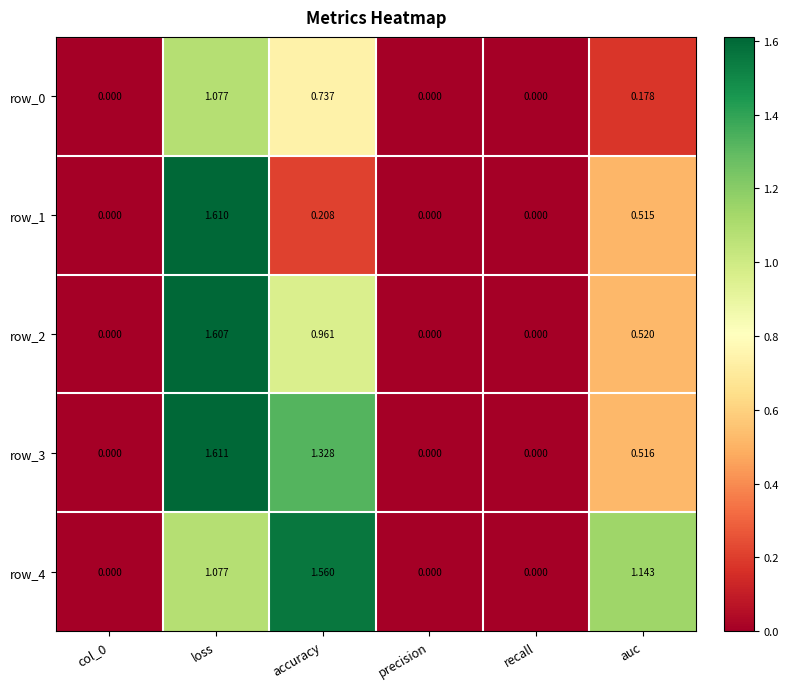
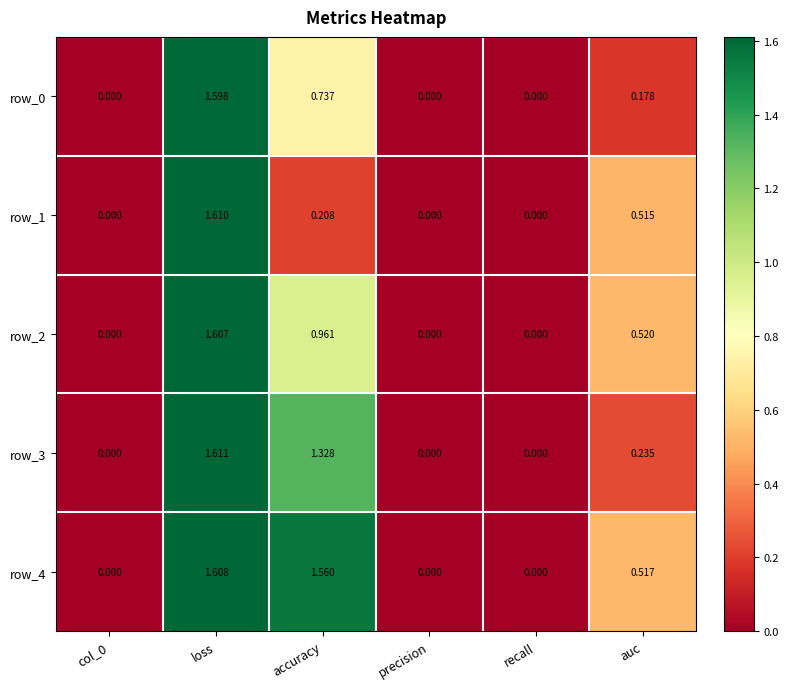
  {
    "row_0": {
      "col_0": 0.000,
-     "loss": 1.077,
+     "loss": 1.598,
      "accuracy": 0.737,
      "precision": 0.000,
      "recall": 0.000,
      "auc": 0.178
    },
    "row_1": {
      "col_0": 0.000,
      "loss": 1.610,
      "accuracy": 0.208,
      "precision": 0.000,
      "recall": 0.000,
      "auc": 0.515
    },
    "row_2": {
      "col_0": 0.000,
      "loss": 1.607,
      "accuracy": 0.961,
      "precision": 0.000,
      "recall": 0.000,
      "auc": 0.520
    },
    "row_3": {
      "col_0": 0.000,
      "loss": 1.611,
      "accuracy": 1.328,
      "precision": 0.000,
      "recall": 0.000,
-     "auc": 0.516
+     "auc": 0.235
    },
    "row_4": {
      "col_0": 0.000,
-     "loss": 1.077,
+     "loss": 1.608,
      "accuracy": 1.560,
      "precision": 0.000,
      "recall": 0.000,
-     "auc": 1.143
+     "auc": 0.517
    }
  }
